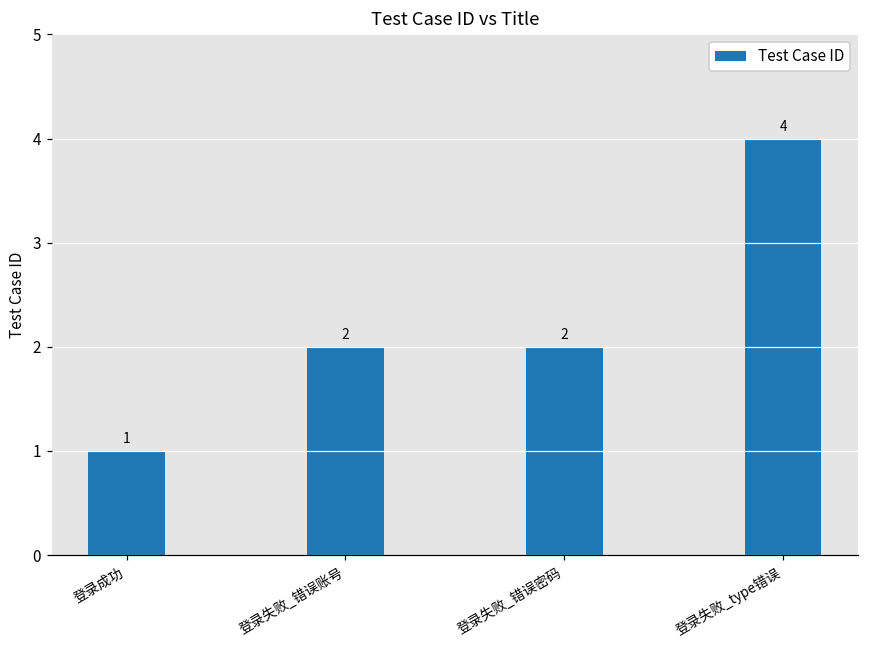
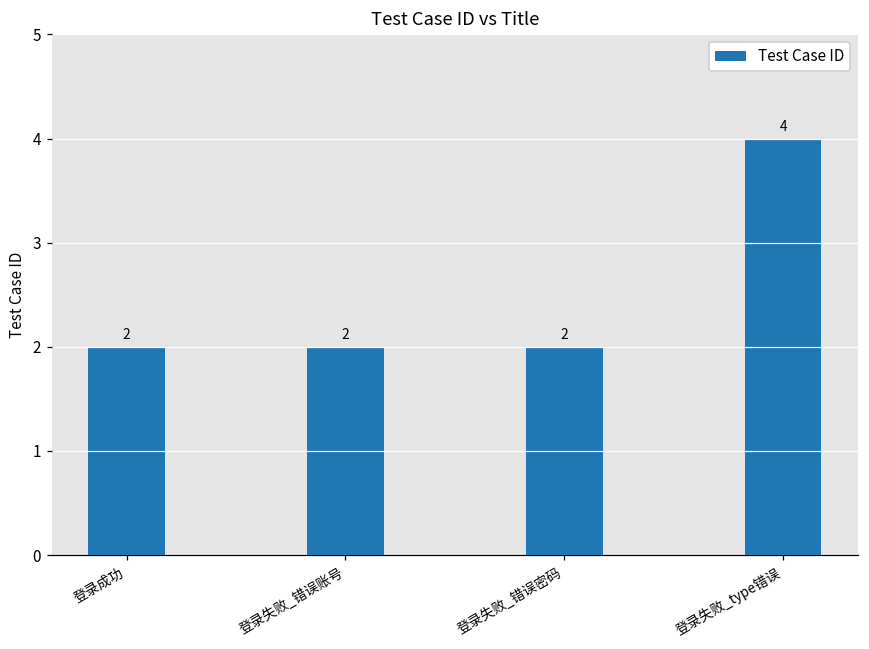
  {
-   "登录成功": 1,
+   "登录成功": 2,
    "登录失败_错误账号": 2,
    "登录失败_错误密码": 2,
    "登录失败_type错误": 4
  }
